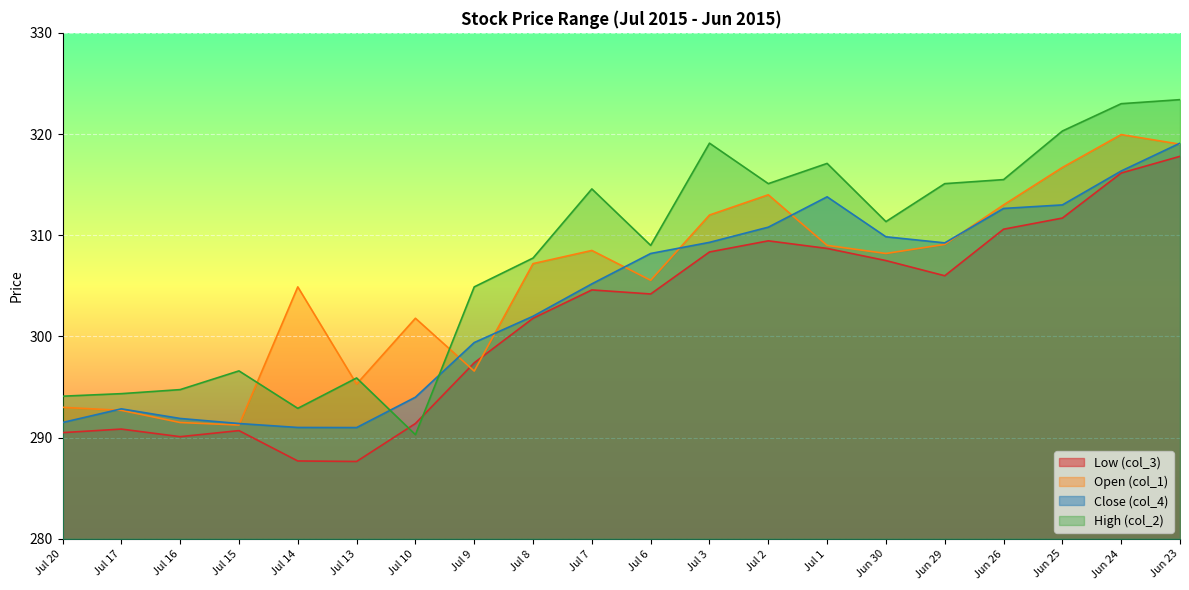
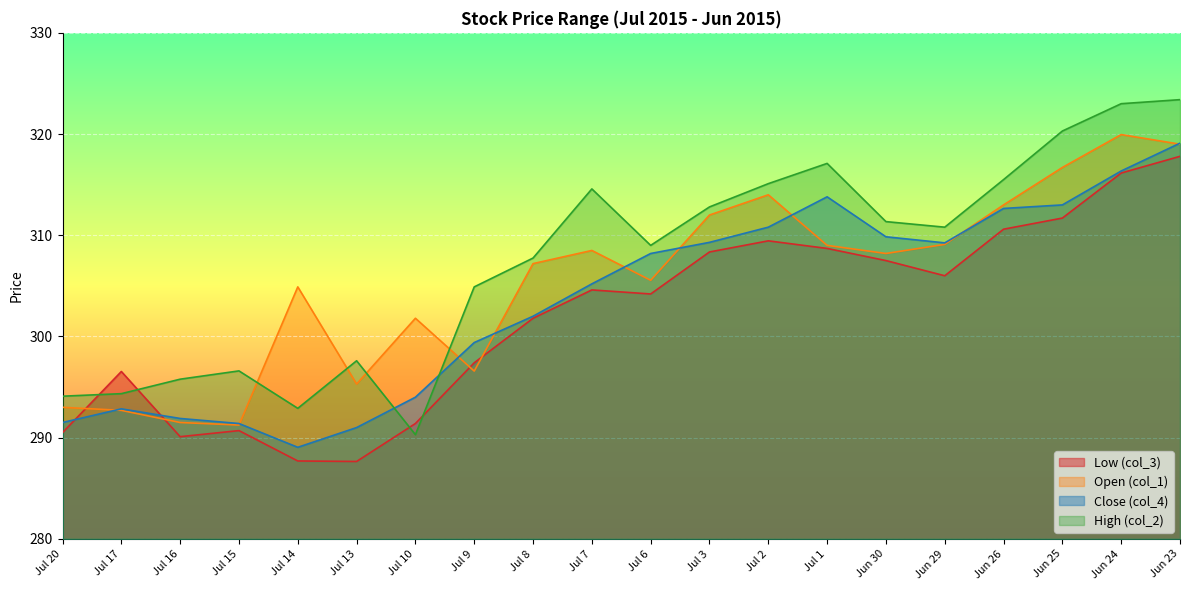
  {
    "Low (col_3)": {
      "Jul 20": 290.5,
-     "Jul 17": 290.9,
+     "Jul 17": 296.5,
      "Jul 16": 290.1,
      "Jul 15": 290.7,
      "Jul 14": 287.7,
      "Jul 13": 287.7,
      "Jul 10": 291.4,
      "Jul 9": 297.4,
      "Jul 7": 304.6,
      "Jul 6": 304.2,
      "Jul 3": 308.4,
      "Jul 2": 309.5,
      "Jul 1": 308.7,
      "Jun 30": 307.5,
      "Jun 29": 306.0,
      "Jun 26": 310.6,
      "Jun 25": 311.7,
      "Jun 23": 317.8
    },
    "Open (col_1)": {
      "Jul 20": 293.0,
      "Jul 16": 291.5,
      "Jul 14": 304.9,
      "Jul 13": 295.3,
      "Jul 10": 301.8,
      "Jul 9": 296.6,
      "Jul 8": 307.2,
      "Jul 7": 308.5,
      "Jul 6": 305.6,
      "Jul 3": 312.0,
      "Jul 2": 314.0,
      "Jul 1": 309.0,
      "Jun 30": 308.2,
      "Jun 26": 313.0,
      "Jun 25": 316.7,
      "Jun 24": 320.0
    },
    "Close (col_4)": {
      "Jul 20": 291.5,
      "Jul 16": 291.9,
-     "Jul 14": 291.0,
+     "Jul 14": 289.1,
      "Jul 13": 291.0,
      "Jul 10": 294.0,
      "Jul 9": 299.4,
      "Jul 7": 305.2,
      "Jul 6": 308.2,
      "Jul 3": 309.3,
      "Jul 2": 310.8,
      "Jul 1": 313.8,
      "Jun 30": 309.9,
      "Jun 26": 312.7,
      "Jun 25": 313.0
    },
    "High (col_2)": {
      "Jul 20": 294.1,
      "Jul 17": 294.4,
-     "Jul 16": 294.8,
+     "Jul 16": 295.8,
      "Jul 15": 296.6,
      "Jul 14": 292.9,
-     "Jul 13": 295.9,
+     "Jul 13": 297.6,
      "Jul 10": 290.3,
      "Jul 9": 304.9,
      "Jul 8": 307.8,
      "Jul 7": 314.6,
      "Jul 6": 309.0,
-     "Jul 3": 319.1,
+     "Jul 3": 312.8,
      "Jul 2": 315.1,
      "Jul 1": 317.1,
      "Jun 30": 311.4,
-     "Jun 29": 315.1,
+     "Jun 29": 310.8,
      "Jun 26": 315.5,
      "Jun 25": 320.3,
      "Jun 24": 323.0,
      "Jun 23": 323.4
    }
  }
